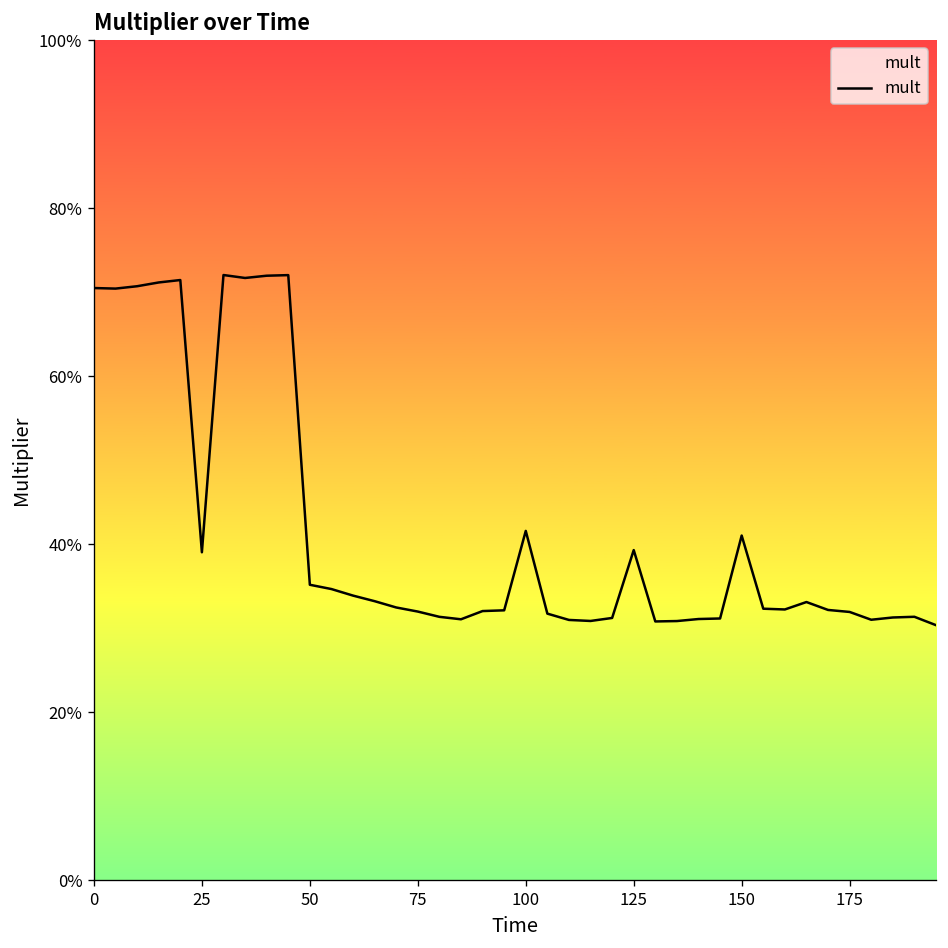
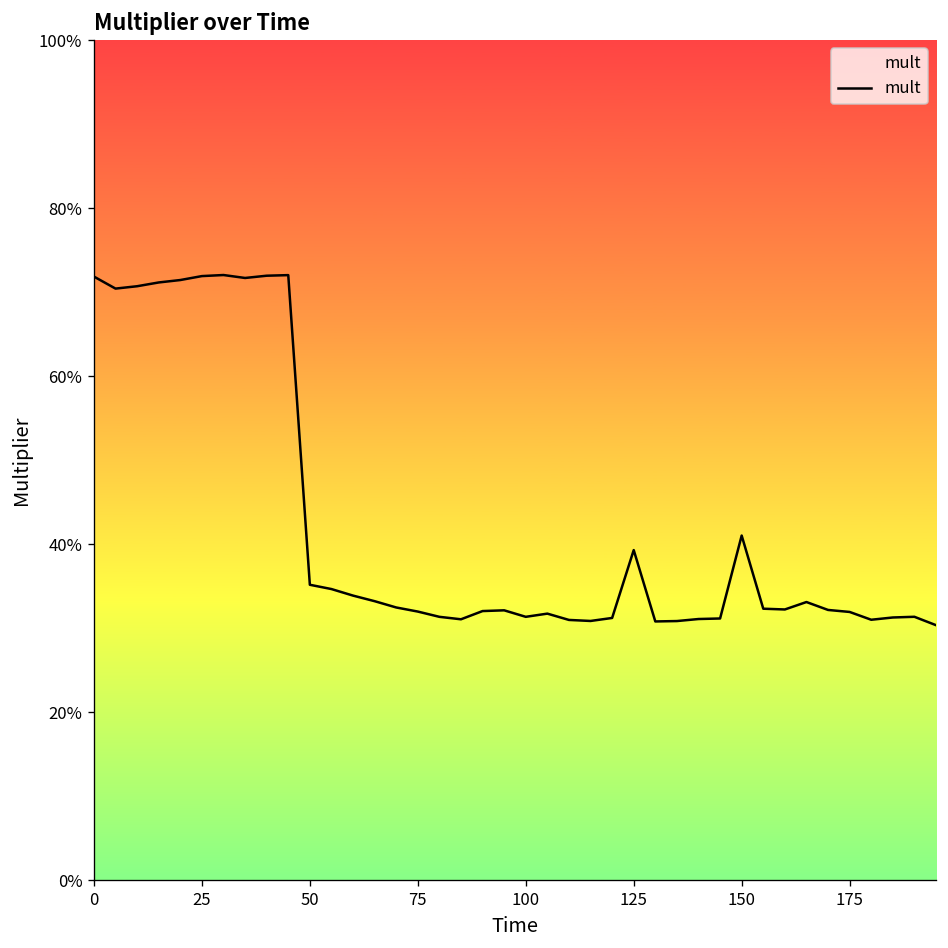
  {
-   "0": "70%",
-   "25": "39%",
+   "0": "72%",
+   "25": "72%",
    "50": "35%",
    "75": "32%",
-   "100": "42%",
+   "100": "31%",
    "125": "39%",
    "150": "41%",
    "175": "32%"
  }
